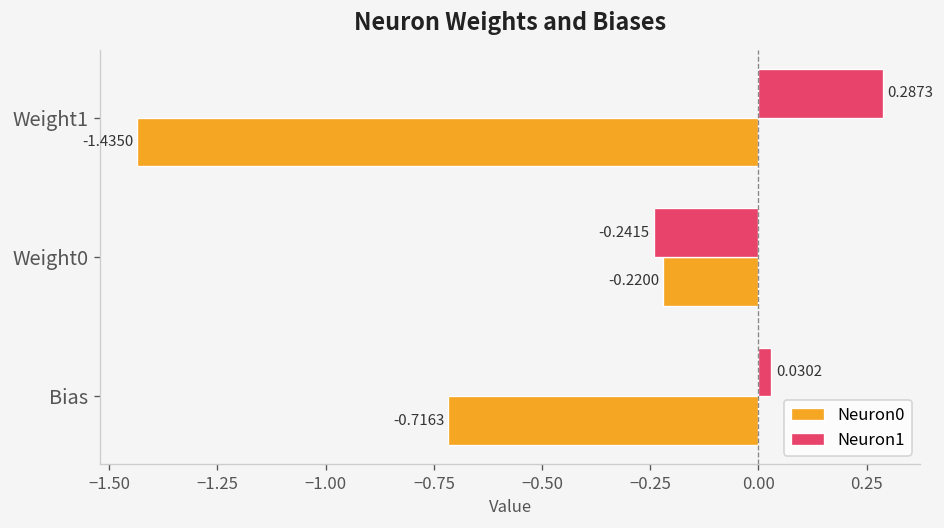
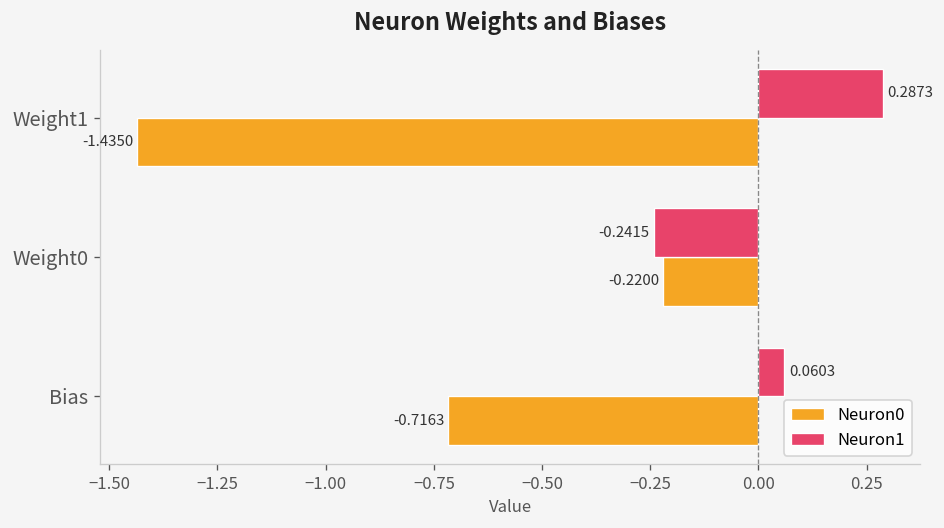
  {
    "Neuron0": {
      "Weight1": -1.4350,
      "Weight0": -0.2200,
      "Bias": -0.7163
    },
    "Neuron1": {
      "Weight1": 0.2873,
      "Weight0": -0.2415,
-     "Bias": 0.0302
+     "Bias": 0.0603
    }
  }
